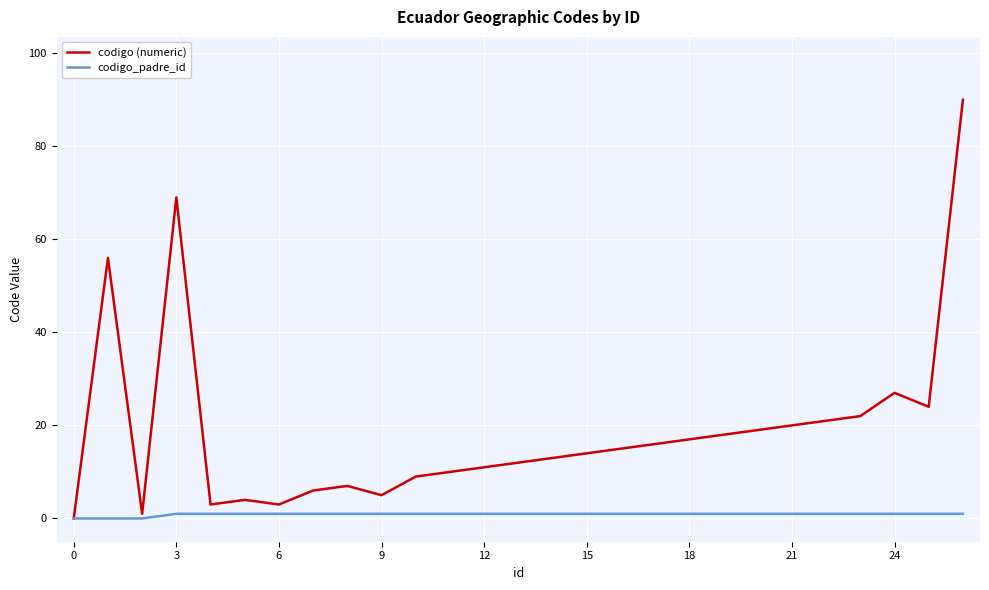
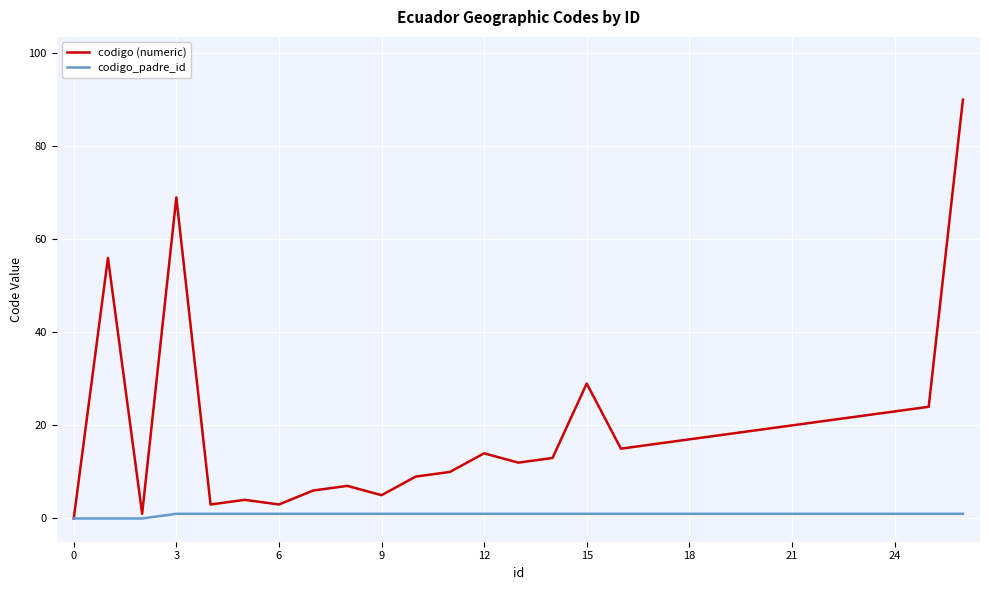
  {
    "codigo (numeric)": {
      "3": 69,
      "6": 3,
      "9": 5,
-     "12": 11,
-     "15": 14,
+     "12": 14,
+     "15": 29,
      "18": 17,
      "21": 20,
-     "24": 27
+     "24": 23
    },
    "codigo_padre_id": {
      "3": 1,
      "6": 1,
      "9": 1,
      "12": 1,
      "15": 1,
      "18": 1,
      "21": 1,
      "24": 1
    }
  }
